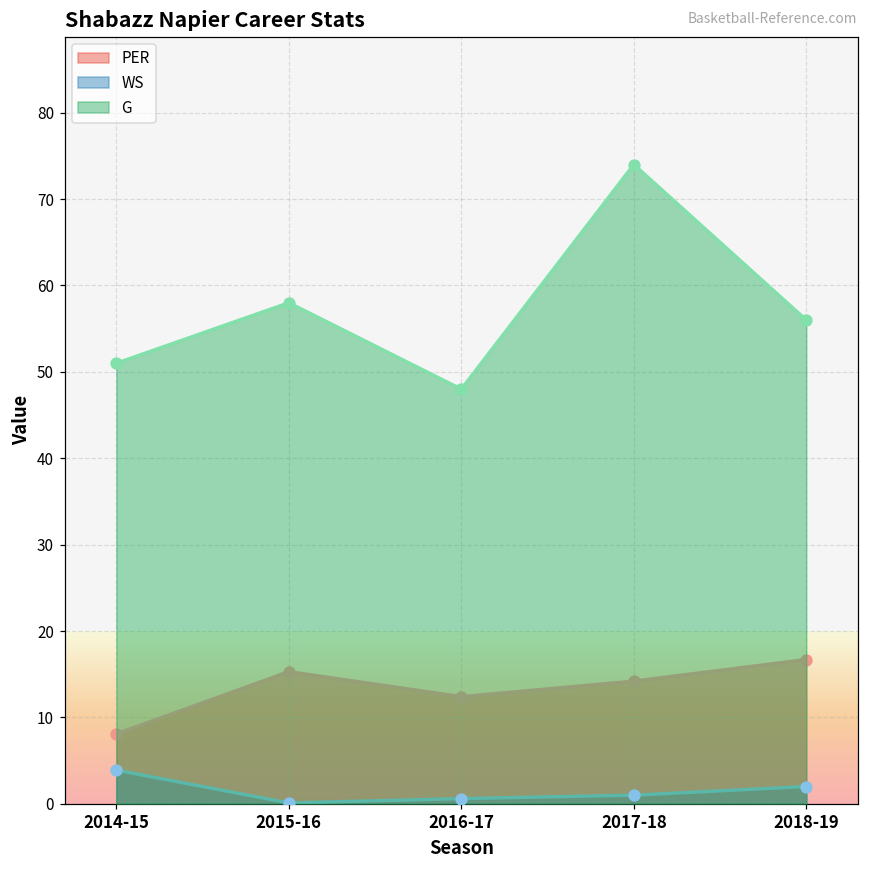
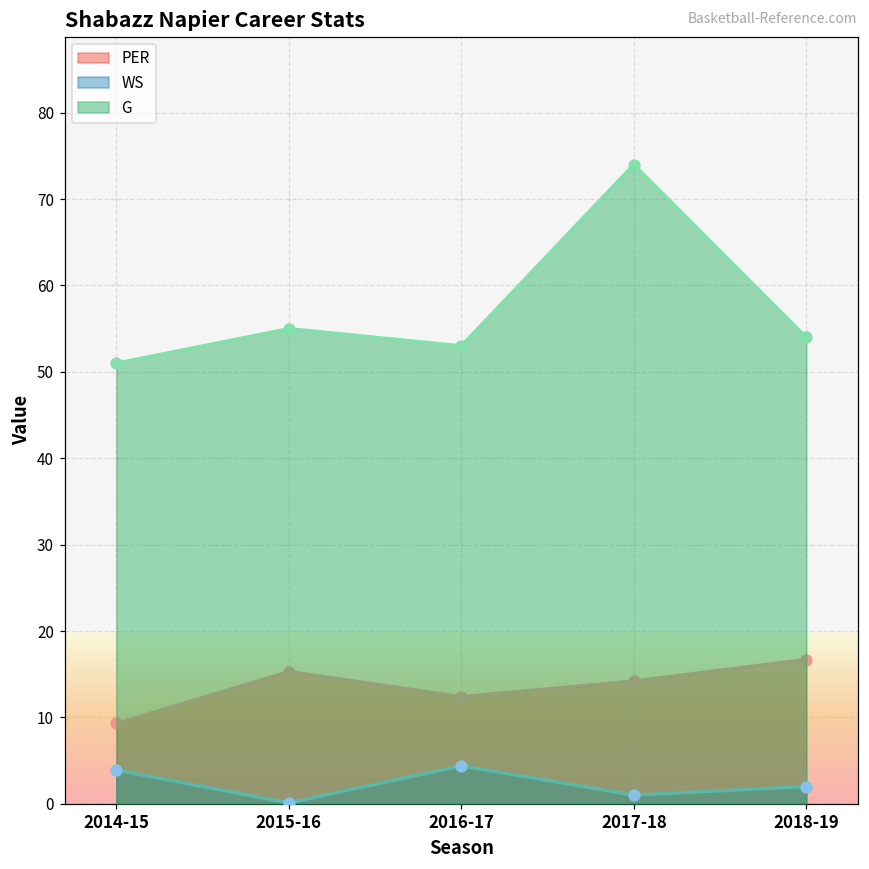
  {
    "PER": {
-     "2014-15": 8,
+     "2014-15": 9,
      "2015-16": 15,
      "2016-17": 12,
      "2017-18": 14,
      "2018-19": 17
    },
    "WS": {
      "2014-15": 4,
      "2015-16": 0,
-     "2016-17": 1,
+     "2016-17": 4,
      "2017-18": 1,
      "2018-19": 2
    },
    "G": {
      "2014-15": 51,
-     "2015-16": 58,
-     "2016-17": 48,
+     "2015-16": 55,
+     "2016-17": 53,
      "2017-18": 74,
-     "2018-19": 56
+     "2018-19": 54
    }
  }
